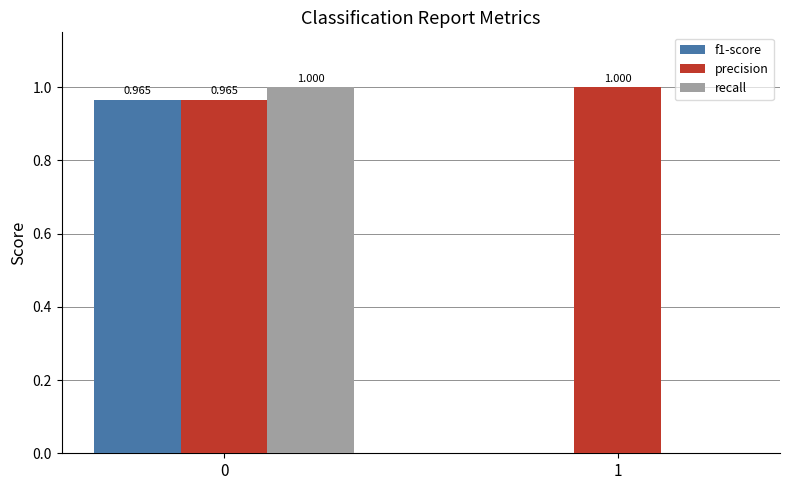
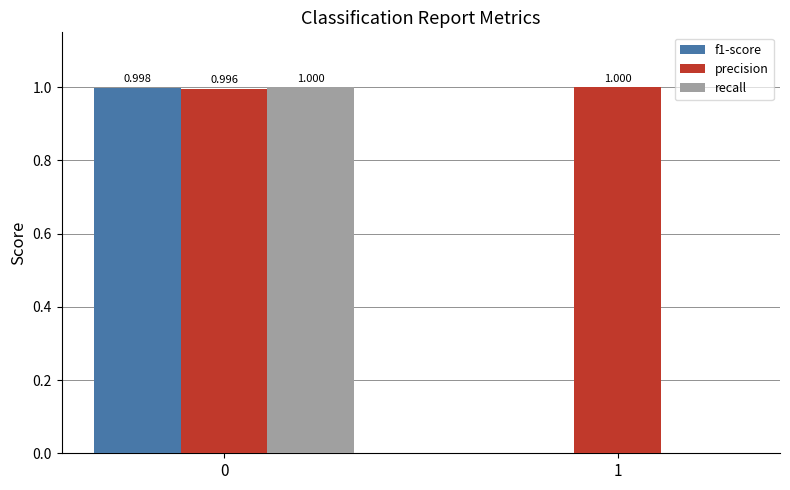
  {
    "f1-score": {
-     "0": 0.965
+     "0": 0.998
    },
    "precision": {
-     "0": 0.965,
+     "0": 0.996,
      "1": 1.000
    },
    "recall": {
      "0": 1.000
    }
  }
